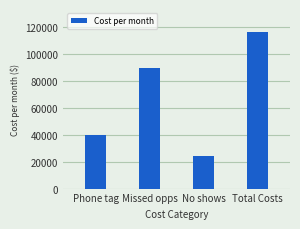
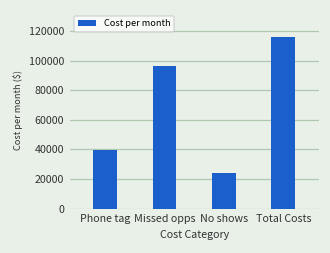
  {
    "Phone tag": 40000,
-   "Missed opps": 90000,
+   "Missed opps": 96000,
    "No shows": 24000,
    "Total Costs": 116000
  }
